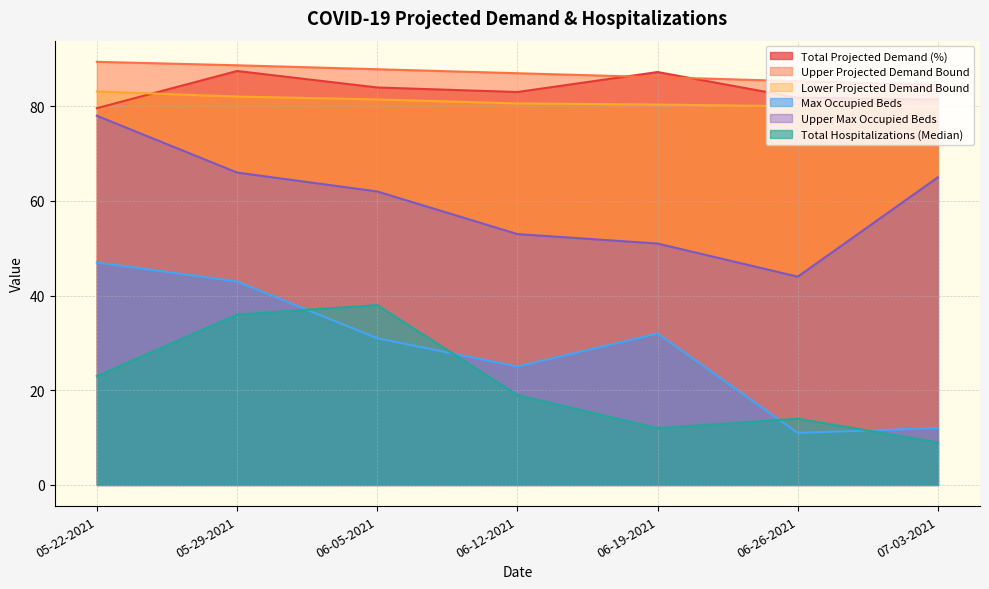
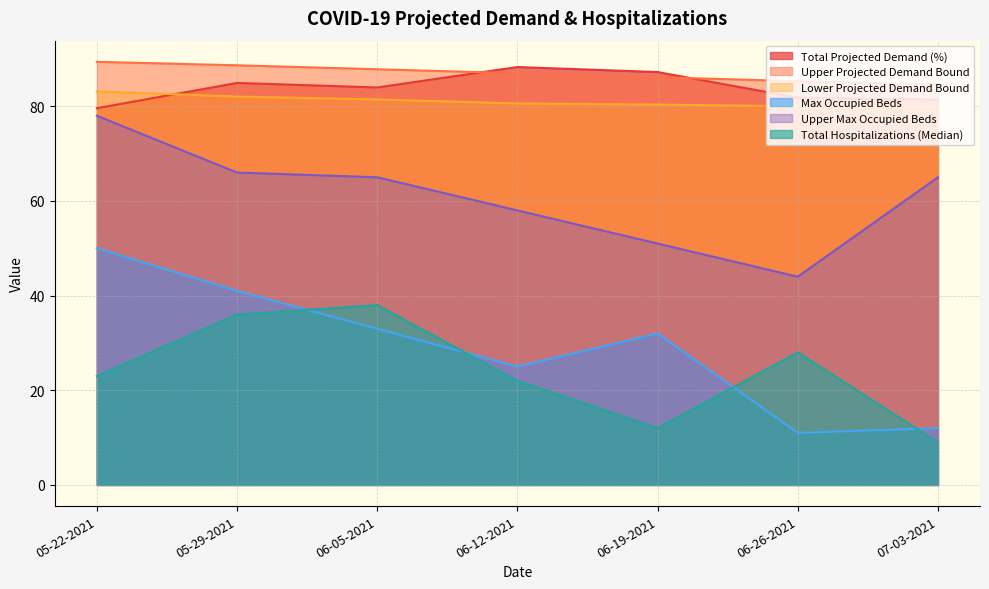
  {
    "Total Projected Demand (%)": {
      "05-22-2021": 80,
-     "05-29-2021": 87,
+     "05-29-2021": 85,
      "06-05-2021": 84,
-     "06-12-2021": 83,
+     "06-12-2021": 88,
      "06-19-2021": 87
    },
    "Max Occupied Beds": {
-     "05-22-2021": 47,
-     "05-29-2021": 43,
-     "06-05-2021": 31,
+     "05-22-2021": 50,
+     "05-29-2021": 41,
+     "06-05-2021": 33,
      "06-12-2021": 25,
      "06-19-2021": 32,
      "06-26-2021": 11,
      "07-03-2021": 12
    },
    "Upper Max Occupied Beds": {
      "05-22-2021": 78,
      "05-29-2021": 66,
-     "06-05-2021": 62,
-     "06-12-2021": 53,
+     "06-05-2021": 65,
+     "06-12-2021": 58,
      "06-19-2021": 51,
      "06-26-2021": 44,
      "07-03-2021": 65
    },
    "Total Hospitalizations (Median)": {
      "05-22-2021": 23,
      "05-29-2021": 36,
      "06-05-2021": 38,
-     "06-12-2021": 19,
+     "06-12-2021": 22,
      "06-19-2021": 12,
-     "06-26-2021": 14,
+     "06-26-2021": 28,
      "07-03-2021": 9
    }
  }
